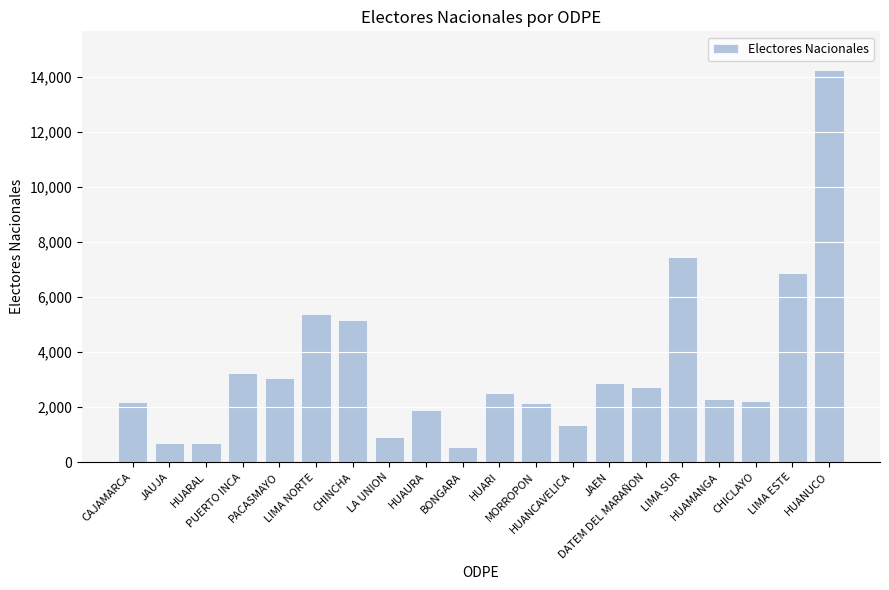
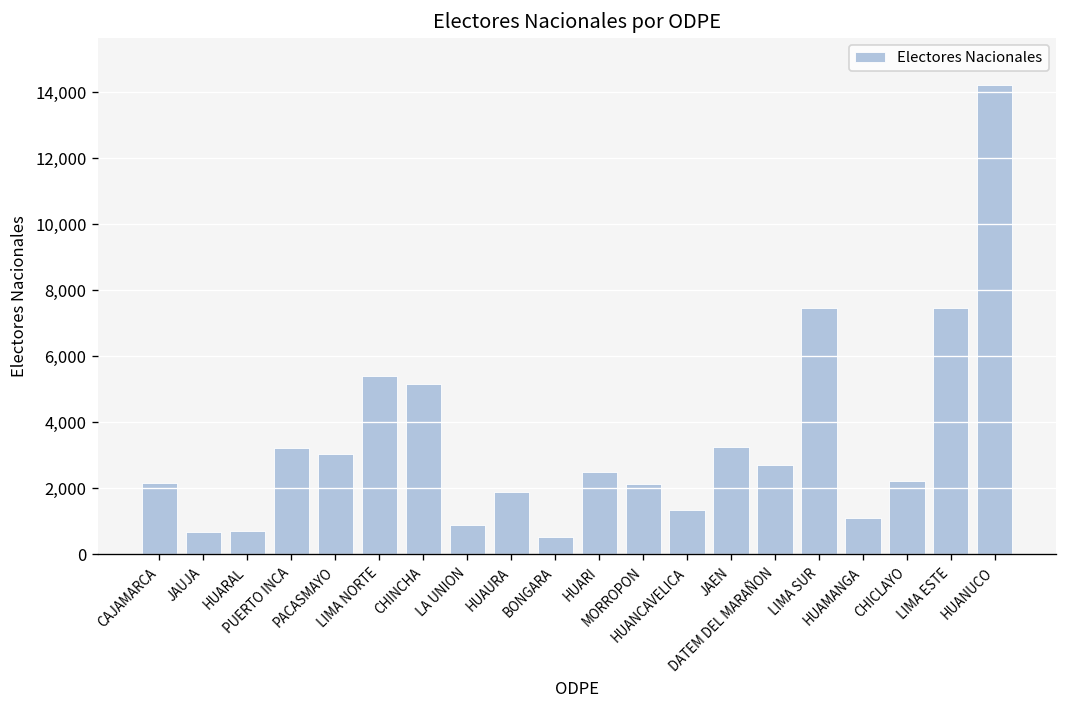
  {
    "CAJAMARCA": "2,200",
    "JAUJA": "700",
    "HUARAL": "700",
    "PUERTO INCA": "3,200",
    "PACASMAYO": "3,000",
    "LIMA NORTE": "5,400",
    "CHINCHA": "5,200",
    "LA UNION": "900",
    "HUAURA": "1,900",
    "BONGARA": "500",
    "HUARI": "2,500",
    "MORROPON": "2,100",
    "HUANCAVELICA": "1,300",
-   "JAEN": "2,900",
+   "JAEN": "3,200",
    "DATEM DEL MARAÑON": "2,700",
    "LIMA SUR": "7,500",
-   "HUAMANGA": "2,300",
+   "HUAMANGA": "1,100",
    "CHICLAYO": "2,200",
-   "LIMA ESTE": "6,900",
+   "LIMA ESTE": "7,500",
    "HUANUCO": "14,200"
  }
